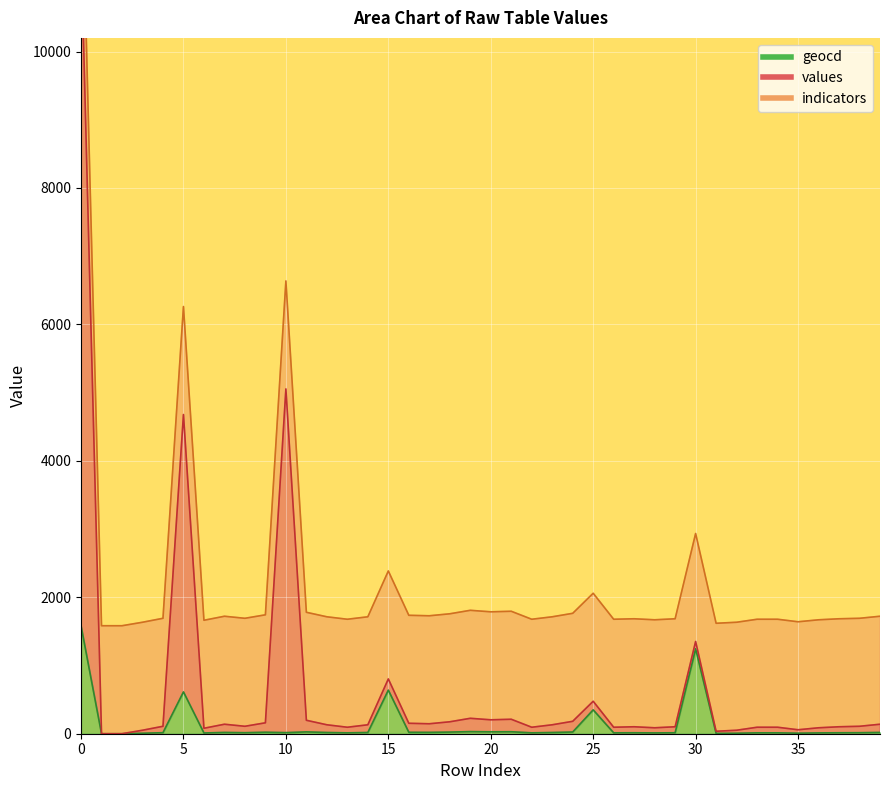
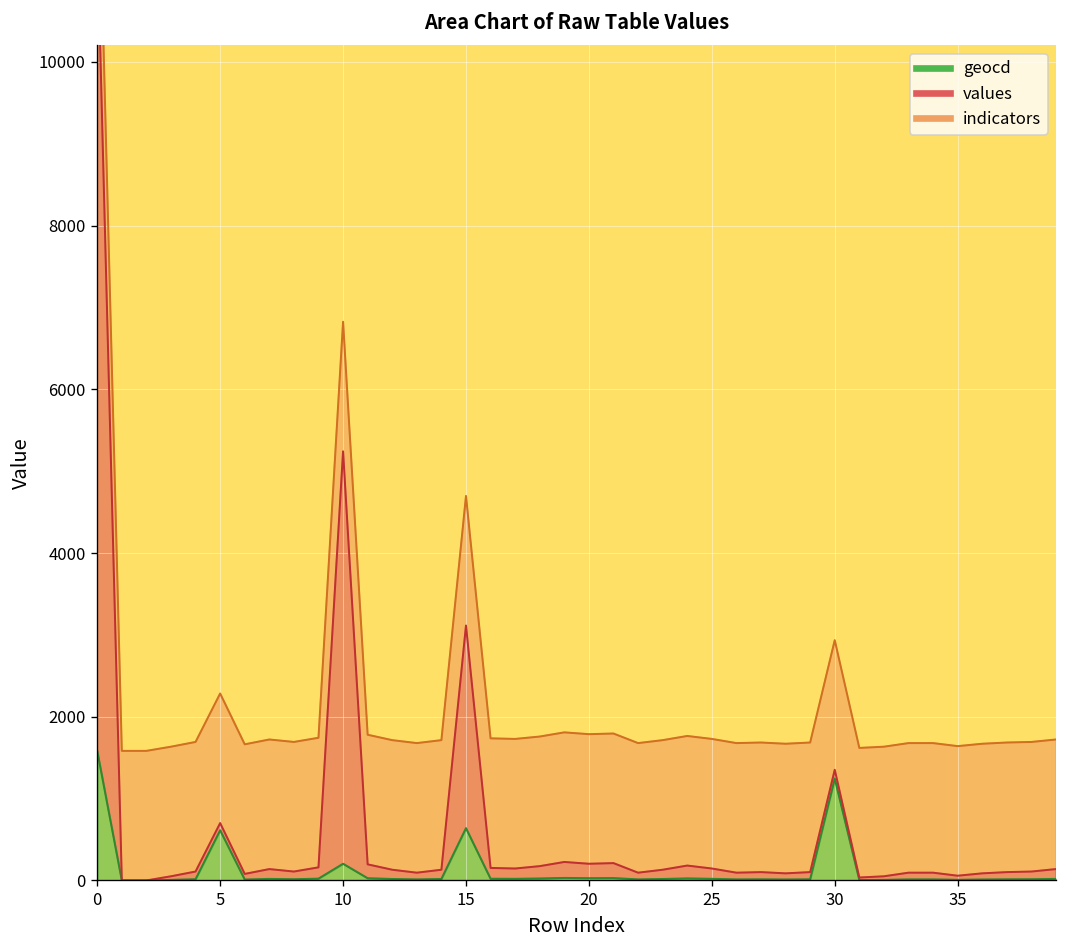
  {
    "geocd": {
      "0": 1600,
      "5": 600,
-     "10": 0,
+     "10": 200,
      "15": 600,
      "20": 0,
-     "25": 400,
+     "25": 0,
      "30": 1200,
      "35": 0
    },
    "values": {
-     "5": 4100,
+     "5": 100,
      "10": 5000,
-     "15": 200,
+     "15": 2500,
      "20": 200,
      "25": 100,
      "30": 100,
      "35": 100
    },
    "indicators": {
      "5": 1600,
      "10": 1600,
      "15": 1600,
      "20": 1600,
      "25": 1600,
      "30": 1600,
      "35": 1600
    }
  }
